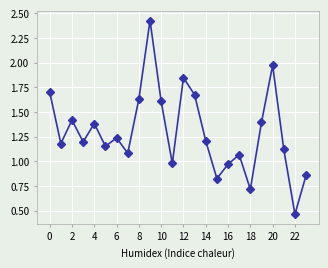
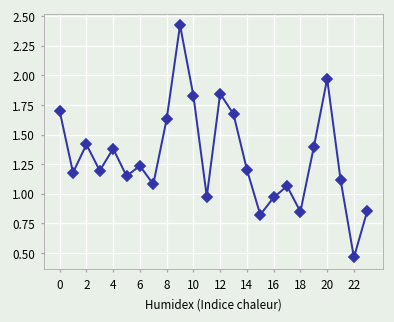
  {
    "0": 1.7,
    "2": 1.4,
    "4": 1.4,
    "6": 1.2,
    "8": 1.6,
-   "10": 1.6,
+   "10": 1.8,
    "12": 1.8,
    "14": 1.2,
    "16": 1.0,
-   "18": 0.7,
+   "18": 0.8,
    "20": 2.0,
    "22": 0.5
  }
